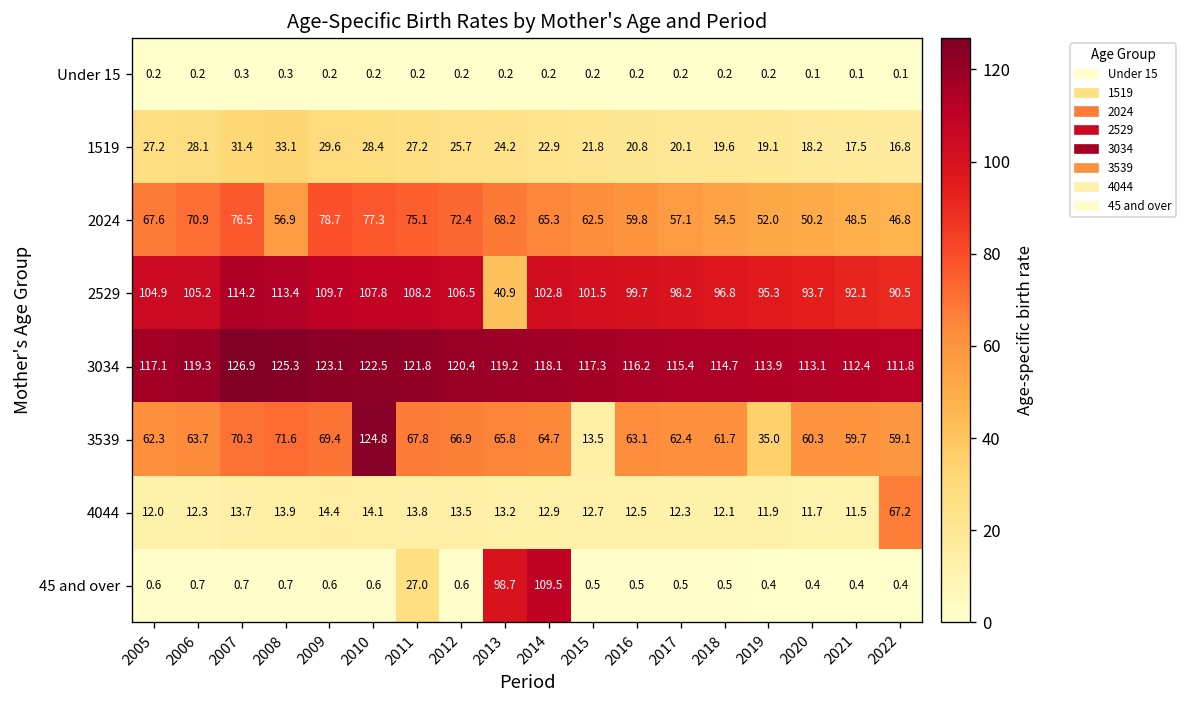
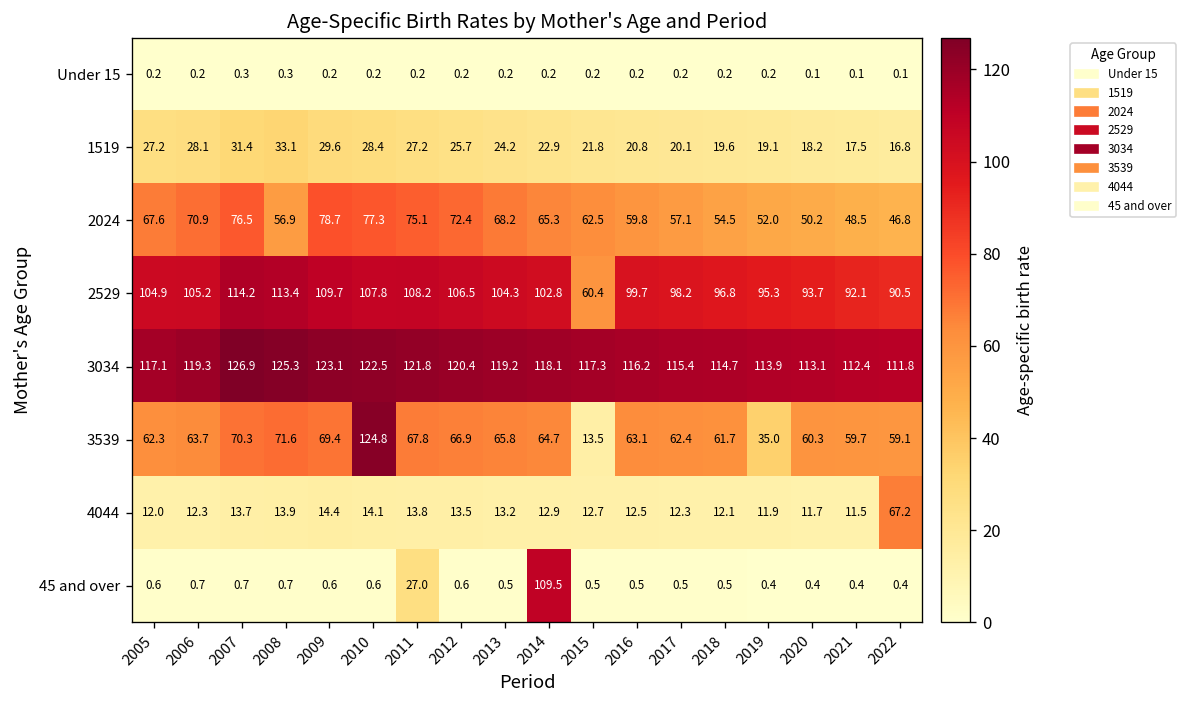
  {
    "Under 15": {
      "2005": 0.2,
      "2006": 0.2,
      "2007": 0.3,
      "2008": 0.3,
      "2009": 0.2,
      "2010": 0.2,
      "2011": 0.2,
      "2012": 0.2,
      "2013": 0.2,
      "2014": 0.2,
      "2015": 0.2,
      "2016": 0.2,
      "2017": 0.2,
      "2018": 0.2,
      "2019": 0.2,
      "2020": 0.1,
      "2021": 0.1,
      "2022": 0.1
    },
    "1519": {
      "2005": 27.2,
      "2006": 28.1,
      "2007": 31.4,
      "2008": 33.1,
      "2009": 29.6,
      "2010": 28.4,
      "2011": 27.2,
      "2012": 25.7,
      "2013": 24.2,
      "2014": 22.9,
      "2015": 21.8,
      "2016": 20.8,
      "2017": 20.1,
      "2018": 19.6,
      "2019": 19.1,
      "2020": 18.2,
      "2021": 17.5,
      "2022": 16.8
    },
    "2024": {
      "2005": 67.6,
      "2006": 70.9,
      "2007": 76.5,
      "2008": 56.9,
      "2009": 78.7,
      "2010": 77.3,
      "2011": 75.1,
      "2012": 72.4,
      "2013": 68.2,
      "2014": 65.3,
      "2015": 62.5,
      "2016": 59.8,
      "2017": 57.1,
      "2018": 54.5,
      "2019": 52.0,
      "2020": 50.2,
      "2021": 48.5,
      "2022": 46.8
    },
    "2529": {
      "2005": 104.9,
      "2006": 105.2,
      "2007": 114.2,
      "2008": 113.4,
      "2009": 109.7,
      "2010": 107.8,
      "2011": 108.2,
      "2012": 106.5,
-     "2013": 40.9,
+     "2013": 104.3,
      "2014": 102.8,
-     "2015": 101.5,
+     "2015": 60.4,
      "2016": 99.7,
      "2017": 98.2,
      "2018": 96.8,
      "2019": 95.3,
      "2020": 93.7,
      "2021": 92.1,
      "2022": 90.5
    },
    "3034": {
      "2005": 117.1,
      "2006": 119.3,
      "2007": 126.9,
      "2008": 125.3,
      "2009": 123.1,
      "2010": 122.5,
      "2011": 121.8,
      "2012": 120.4,
      "2013": 119.2,
      "2014": 118.1,
      "2015": 117.3,
      "2016": 116.2,
      "2017": 115.4,
      "2018": 114.7,
      "2019": 113.9,
      "2020": 113.1,
      "2021": 112.4,
      "2022": 111.8
    },
    "3539": {
      "2005": 62.3,
      "2006": 63.7,
      "2007": 70.3,
      "2008": 71.6,
      "2009": 69.4,
      "2010": 124.8,
      "2011": 67.8,
      "2012": 66.9,
      "2013": 65.8,
      "2014": 64.7,
      "2015": 13.5,
      "2016": 63.1,
      "2017": 62.4,
      "2018": 61.7,
      "2019": 35.0,
      "2020": 60.3,
      "2021": 59.7,
      "2022": 59.1
    },
    "4044": {
      "2005": 12.0,
      "2006": 12.3,
      "2007": 13.7,
      "2008": 13.9,
      "2009": 14.4,
      "2010": 14.1,
      "2011": 13.8,
      "2012": 13.5,
      "2013": 13.2,
      "2014": 12.9,
      "2015": 12.7,
      "2016": 12.5,
      "2017": 12.3,
      "2018": 12.1,
      "2019": 11.9,
      "2020": 11.7,
      "2021": 11.5,
      "2022": 67.2
    },
    "45 and over": {
      "2005": 0.6,
      "2006": 0.7,
      "2007": 0.7,
      "2008": 0.7,
      "2009": 0.6,
      "2010": 0.6,
      "2011": 27.0,
      "2012": 0.6,
-     "2013": 98.7,
+     "2013": 0.5,
      "2014": 109.5,
      "2015": 0.5,
      "2016": 0.5,
      "2017": 0.5,
      "2018": 0.5,
      "2019": 0.4,
      "2020": 0.4,
      "2021": 0.4,
      "2022": 0.4
    }
  }
